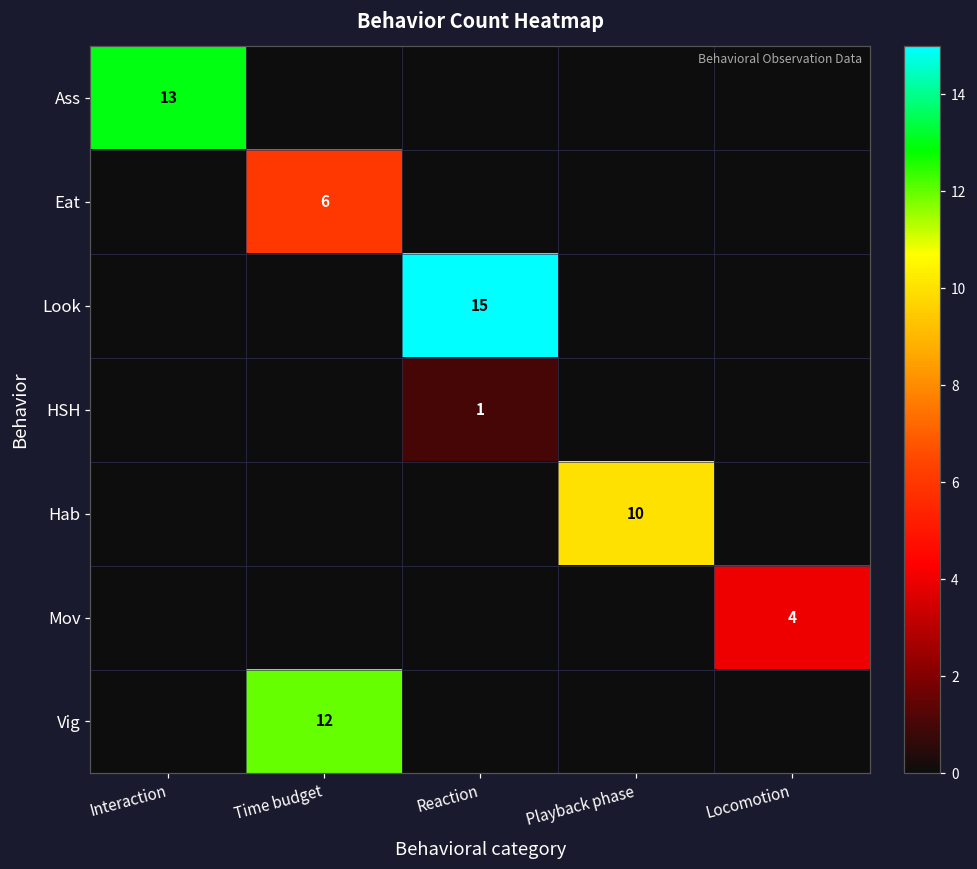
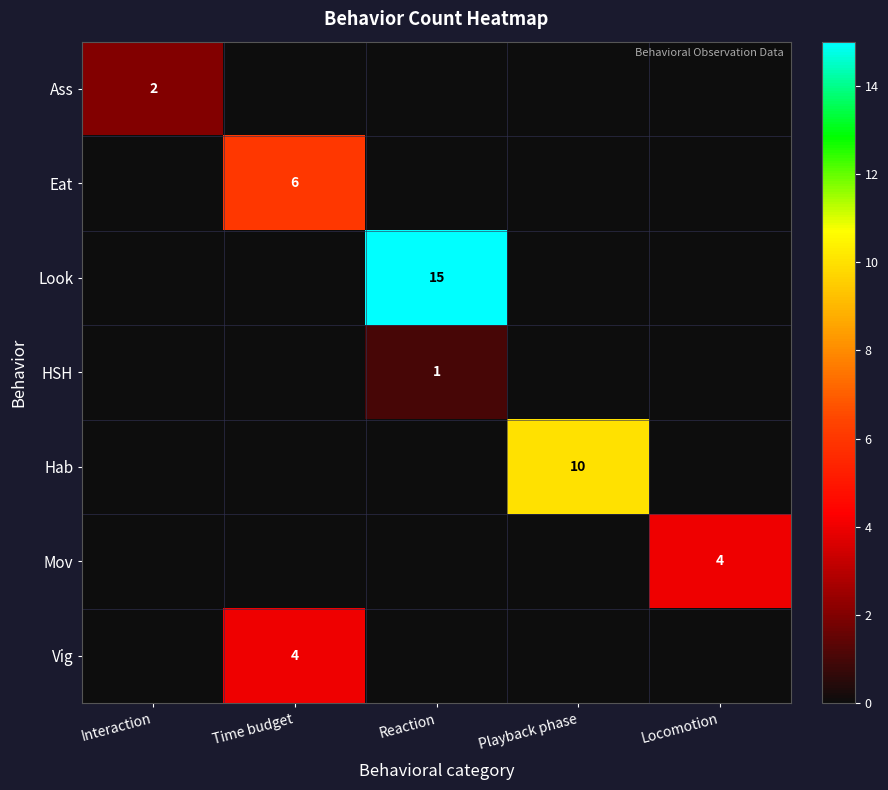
  {
    "Ass": {
-     "Interaction": 13
+     "Interaction": 2
    },
    "Eat": {
      "Time budget": 6
    },
    "Look": {
      "Reaction": 15
    },
    "HSH": {
      "Reaction": 1
    },
    "Hab": {
      "Playback phase": 10
    },
    "Mov": {
      "Locomotion": 4
    },
    "Vig": {
-     "Time budget": 12
+     "Time budget": 4
    }
  }
